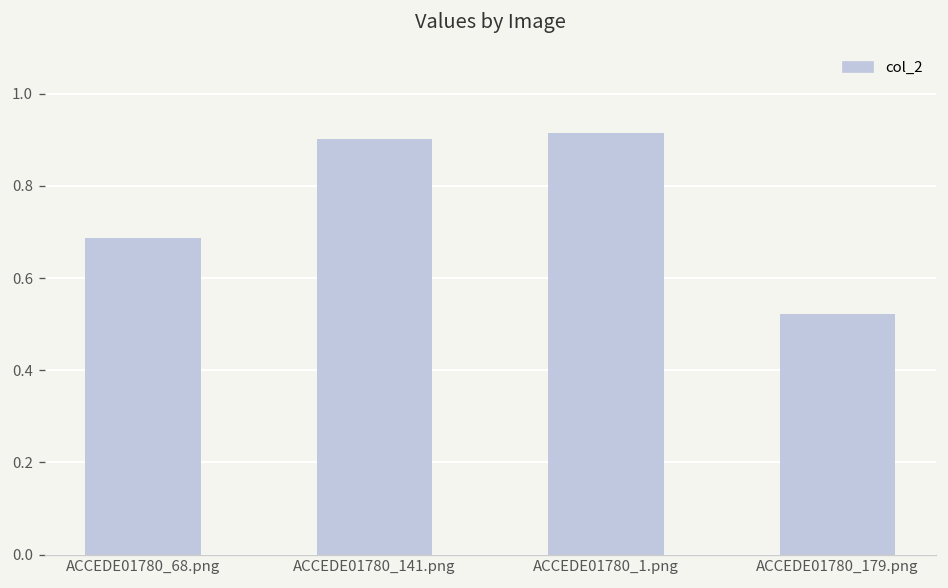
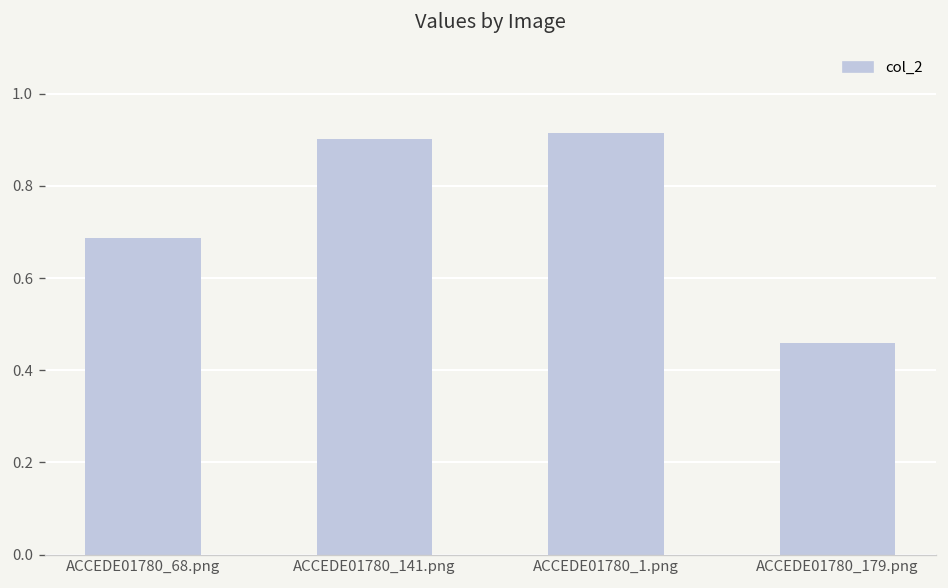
  {
    "ACCEDE01780_68.png": 0.69,
    "ACCEDE01780_141.png": 0.90,
    "ACCEDE01780_1.png": 0.92,
-   "ACCEDE01780_179.png": 0.52
+   "ACCEDE01780_179.png": 0.46
  }
